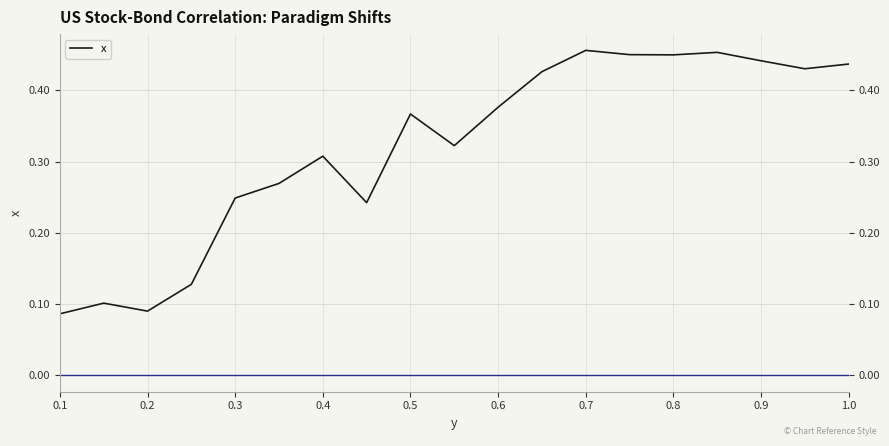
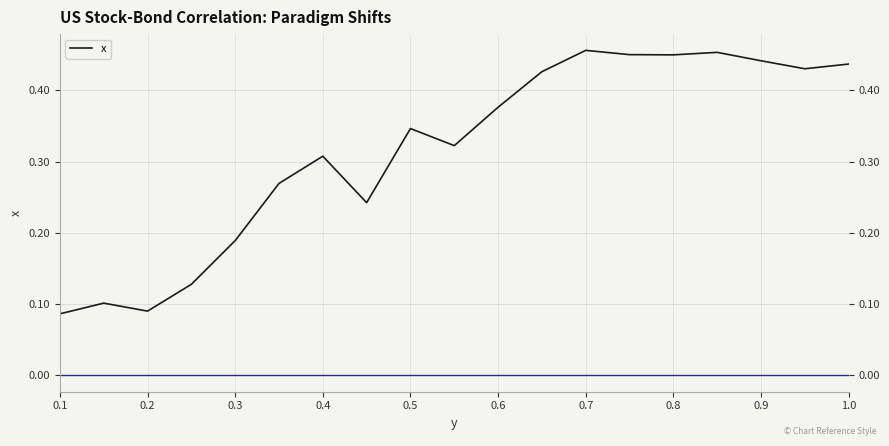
  {
    "0.1": 0.09,
    "0.2": 0.09,
-   "0.3": 0.25,
+   "0.3": 0.19,
    "0.4": 0.31,
-   "0.5": 0.37,
+   "0.5": 0.35,
    "0.6": 0.38,
    "0.7": 0.46,
    "0.8": 0.45,
    "0.9": 0.44,
    "1.0": 0.44
  }
